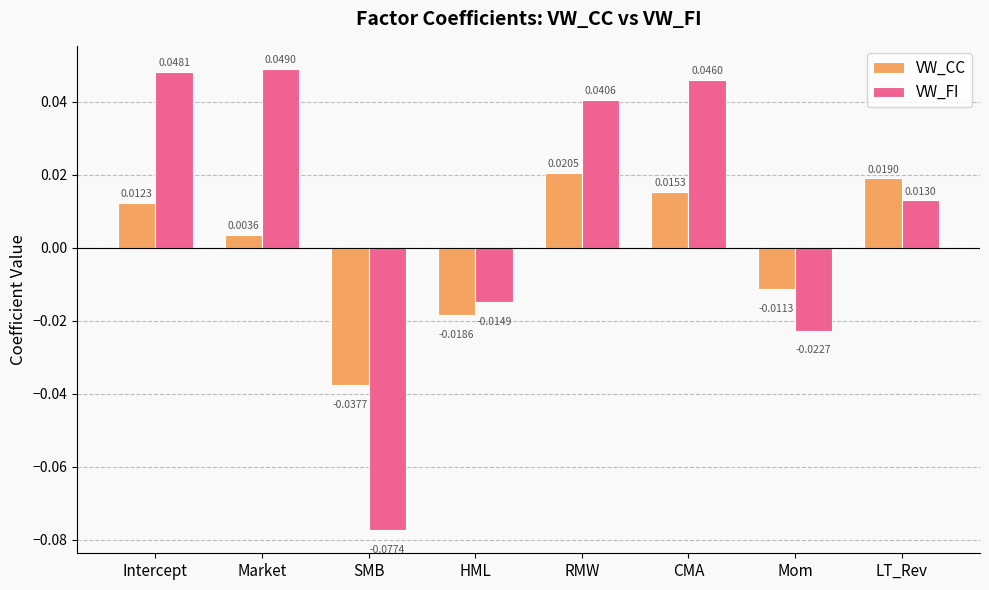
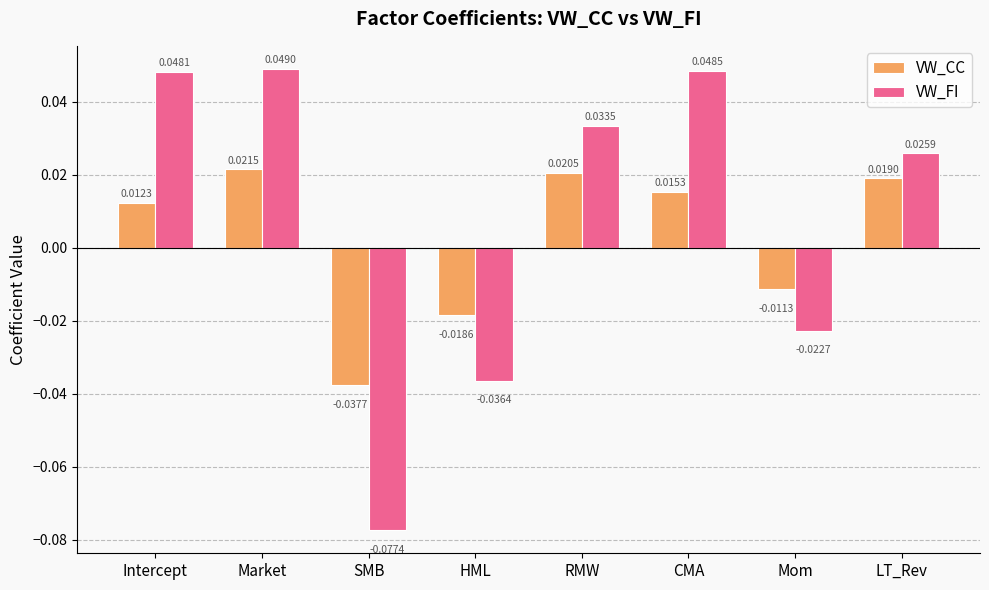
  {
    "VW_CC": {
      "Intercept": 0.0123,
-     "Market": 0.0036,
+     "Market": 0.0215,
      "SMB": -0.0377,
      "HML": -0.0186,
      "RMW": 0.0205,
      "CMA": 0.0153,
      "Mom": -0.0113,
      "LT_Rev": 0.0190
    },
    "VW_FI": {
      "Intercept": 0.0481,
      "Market": 0.0490,
      "SMB": -0.0774,
-     "HML": -0.0149,
-     "RMW": 0.0406,
-     "CMA": 0.0460,
+     "HML": -0.0364,
+     "RMW": 0.0335,
+     "CMA": 0.0485,
      "Mom": -0.0227,
-     "LT_Rev": 0.0130
+     "LT_Rev": 0.0259
    }
  }
